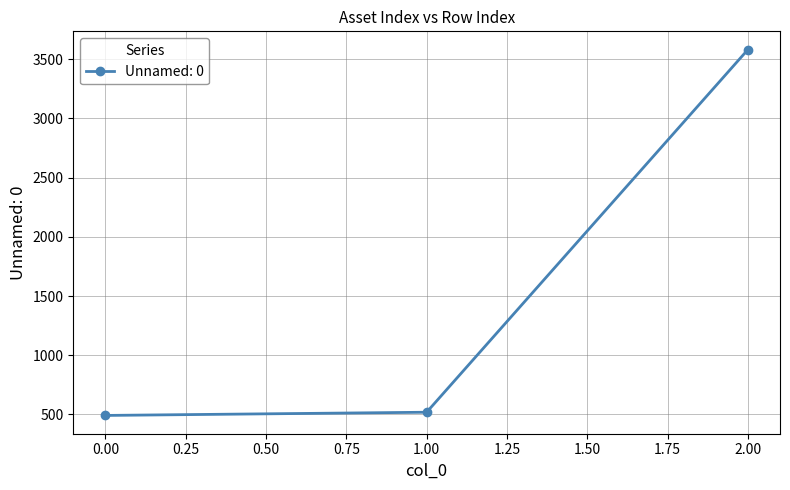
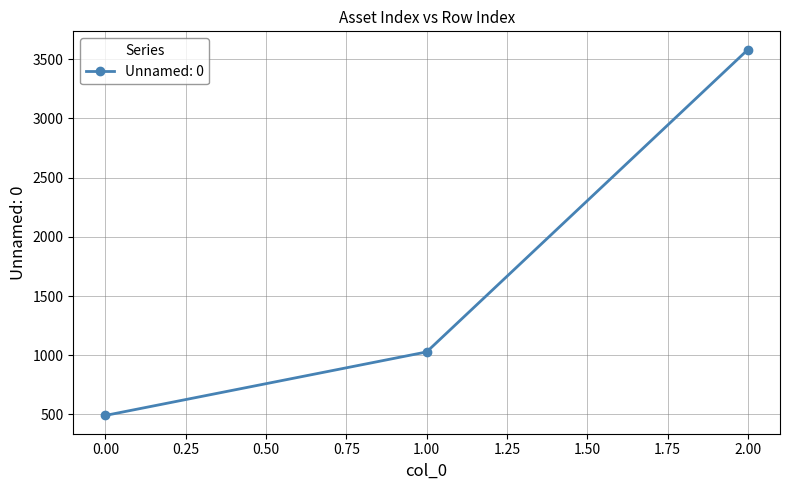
  {
    "0.00": 490,
-   "1.00": 520,
+   "1.00": 1030,
    "2.00": 3580
  }
